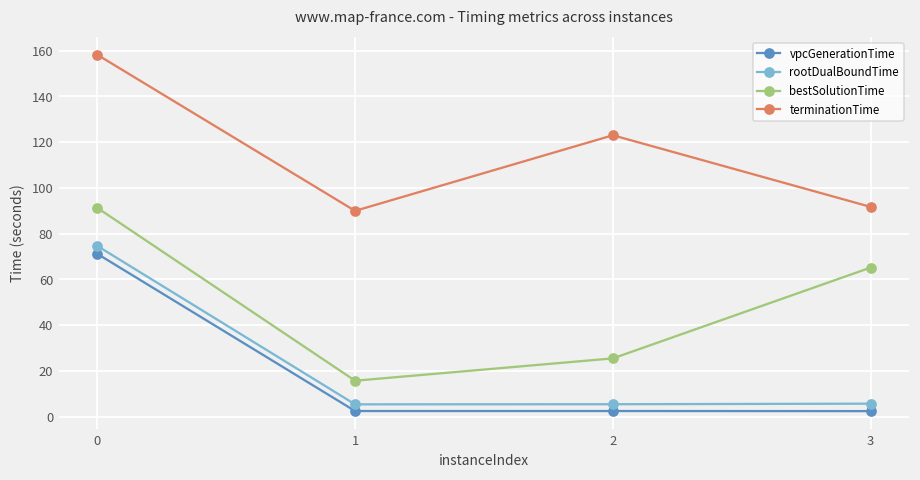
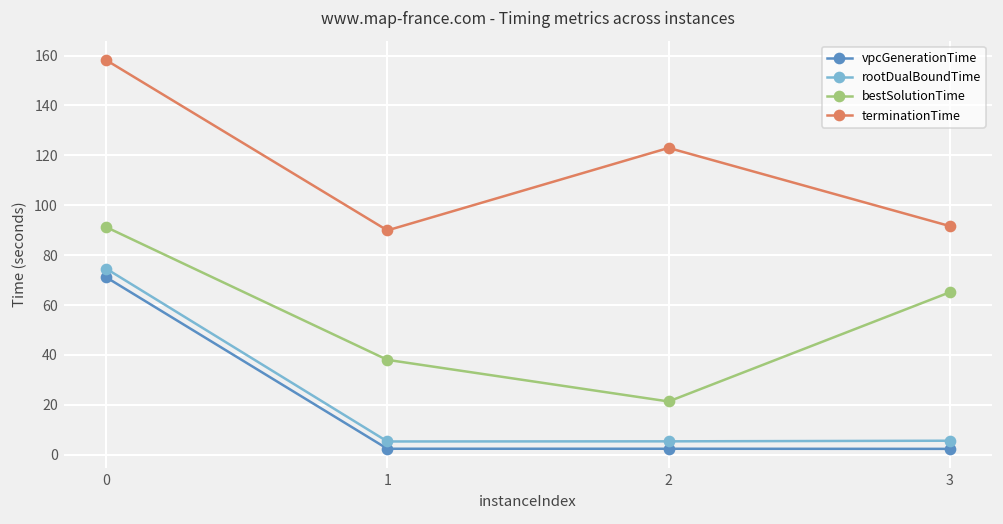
  {
    "bestSolutionTime": {
      "0": 91,
-     "1": 16,
-     "2": 25,
+     "1": 38,
+     "2": 21,
      "3": 65
    },
    "terminationTime": {
      "0": 158,
      "1": 90,
      "2": 123,
      "3": 92
    }
  }
